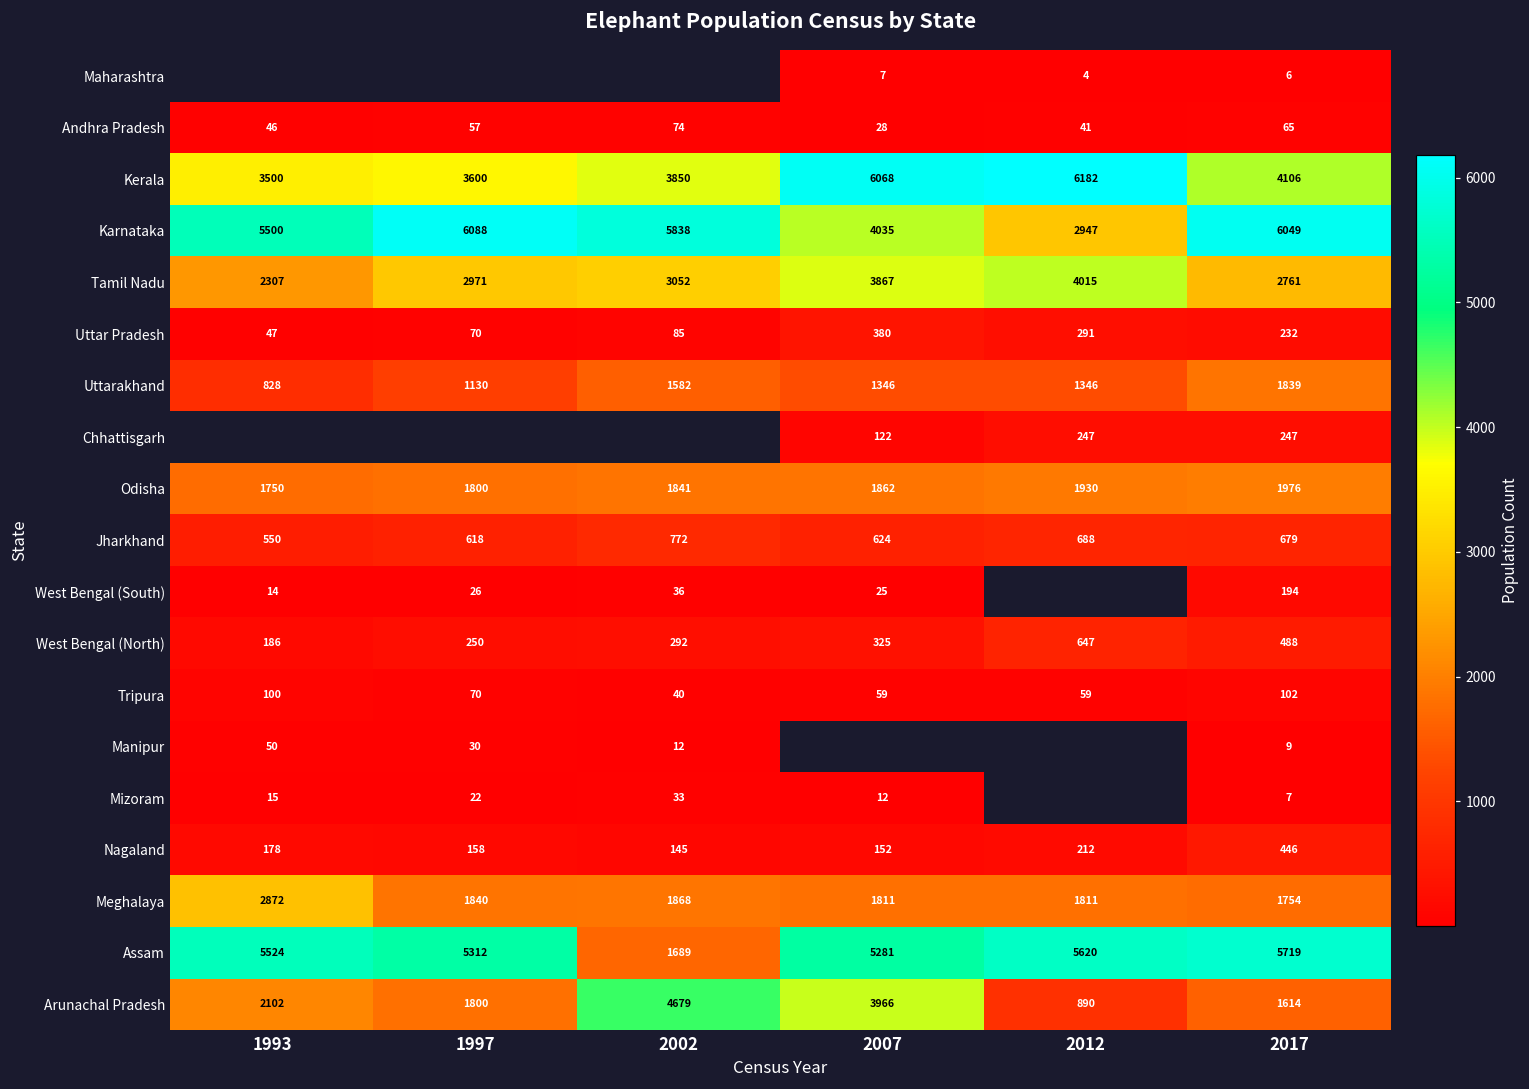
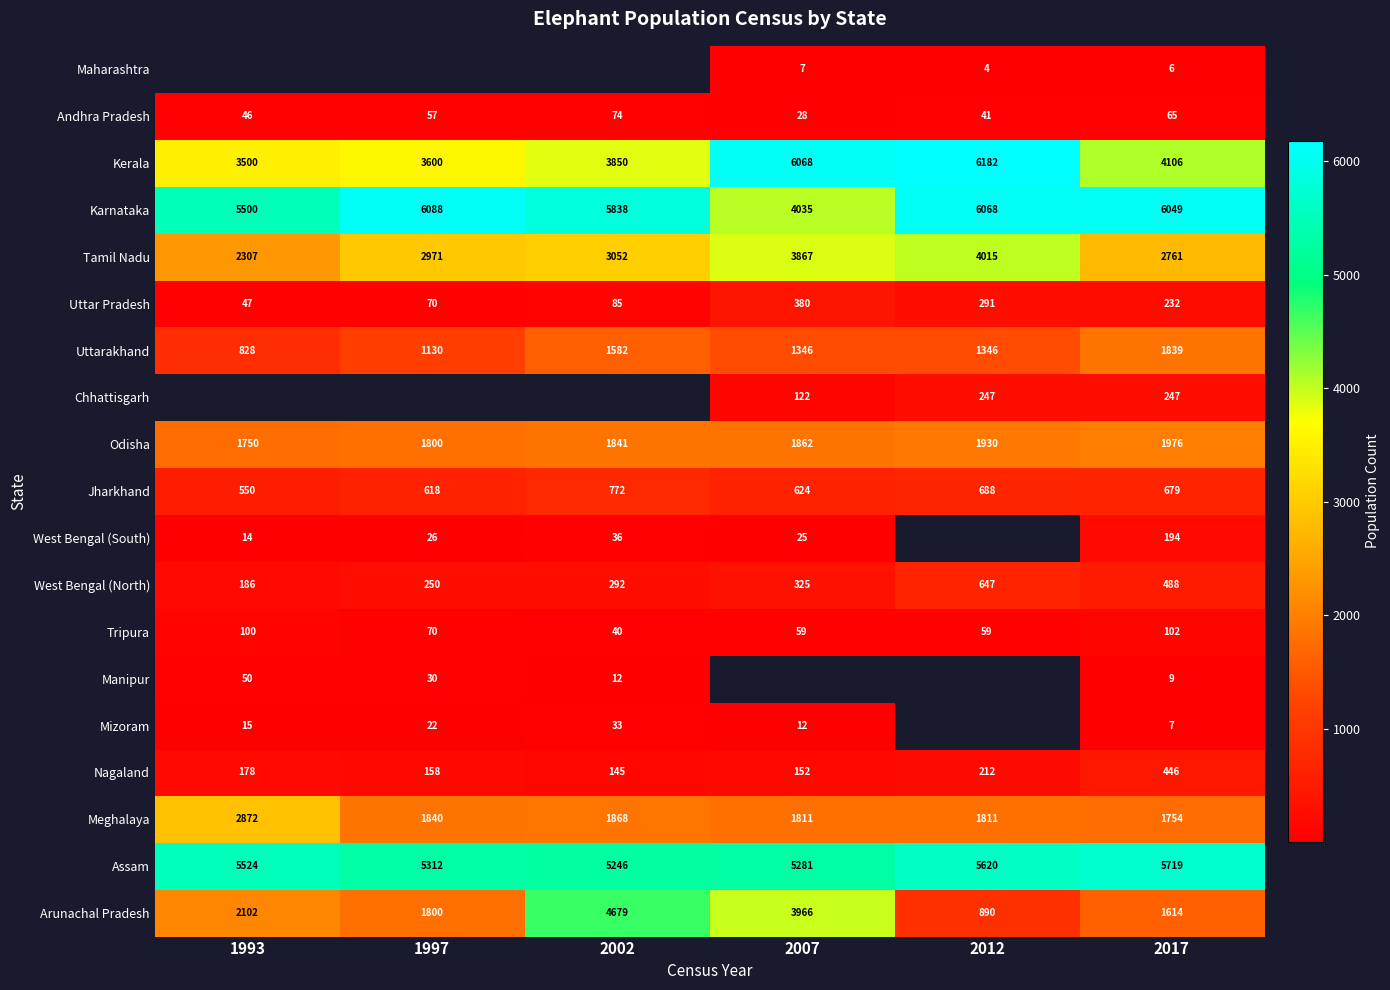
  {
    "Maharashtra": {
      "2007": 7,
      "2012": 4,
      "2017": 6
    },
    "Andhra Pradesh": {
      "1993": 46,
      "1997": 57,
      "2002": 74,
      "2007": 28,
      "2012": 41,
      "2017": 65
    },
    "Kerala": {
      "1993": 3500,
      "1997": 3600,
      "2002": 3850,
      "2007": 6068,
      "2012": 6182,
      "2017": 4106
    },
    "Karnataka": {
      "1993": 5500,
      "1997": 6088,
      "2002": 5838,
      "2007": 4035,
-     "2012": 2947,
+     "2012": 6068,
      "2017": 6049
    },
    "Tamil Nadu": {
      "1993": 2307,
      "1997": 2971,
      "2002": 3052,
      "2007": 3867,
      "2012": 4015,
      "2017": 2761
    },
    "Uttar Pradesh": {
      "1993": 47,
      "1997": 70,
      "2002": 85,
      "2007": 380,
      "2012": 291,
      "2017": 232
    },
    "Uttarakhand": {
      "1993": 828,
      "1997": 1130,
      "2002": 1582,
      "2007": 1346,
      "2012": 1346,
      "2017": 1839
    },
    "Chhattisgarh": {
      "2007": 122,
      "2012": 247,
      "2017": 247
    },
    "Odisha": {
      "1993": 1750,
      "1997": 1800,
      "2002": 1841,
      "2007": 1862,
      "2012": 1930,
      "2017": 1976
    },
    "Jharkhand": {
      "1993": 550,
      "1997": 618,
      "2002": 772,
      "2007": 624,
      "2012": 688,
      "2017": 679
    },
    "West Bengal (South)": {
      "1993": 14,
      "1997": 26,
      "2002": 36,
      "2007": 25,
      "2017": 194
    },
    "West Bengal (North)": {
      "1993": 186,
      "1997": 250,
      "2002": 292,
      "2007": 325,
      "2012": 647,
      "2017": 488
    },
    "Tripura": {
      "1993": 100,
      "1997": 70,
      "2002": 40,
      "2007": 59,
      "2012": 59,
      "2017": 102
    },
    "Manipur": {
      "1993": 50,
      "1997": 30,
      "2002": 12,
      "2017": 9
    },
    "Mizoram": {
      "1993": 15,
      "1997": 22,
      "2002": 33,
      "2007": 12,
      "2017": 7
    },
    "Nagaland": {
      "1993": 178,
      "1997": 158,
      "2002": 145,
      "2007": 152,
      "2012": 212,
      "2017": 446
    },
    "Meghalaya": {
      "1993": 2872,
      "1997": 1840,
      "2002": 1868,
      "2007": 1811,
      "2012": 1811,
      "2017": 1754
    },
    "Assam": {
      "1993": 5524,
      "1997": 5312,
-     "2002": 1689,
+     "2002": 5246,
      "2007": 5281,
      "2012": 5620,
      "2017": 5719
    },
    "Arunachal Pradesh": {
      "1993": 2102,
      "1997": 1800,
      "2002": 4679,
      "2007": 3966,
      "2012": 890,
      "2017": 1614
    }
  }
